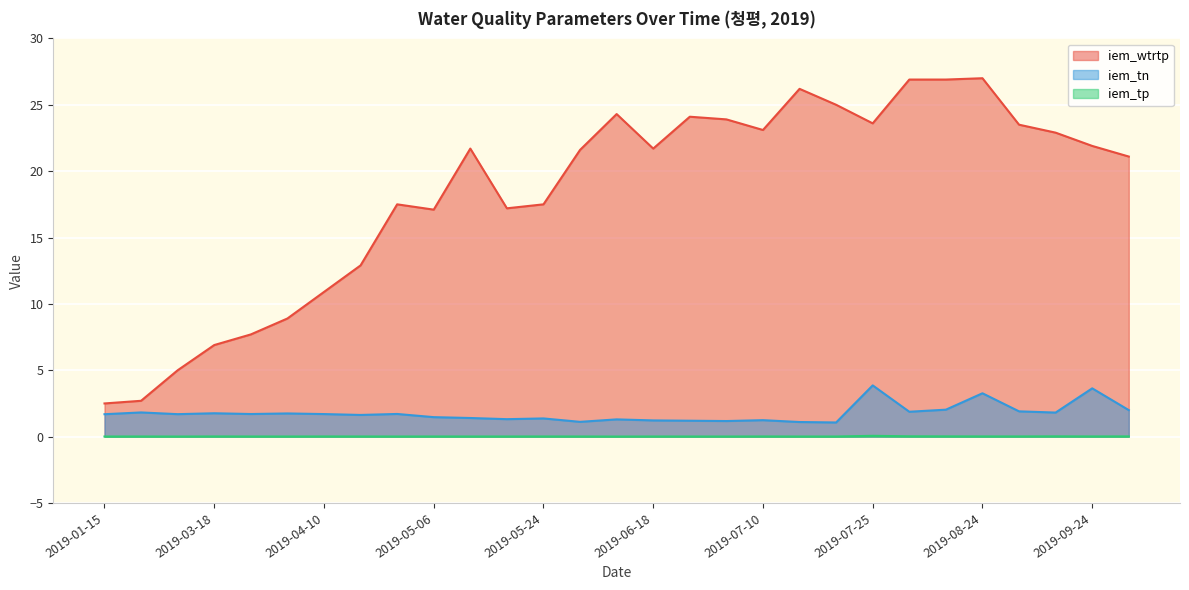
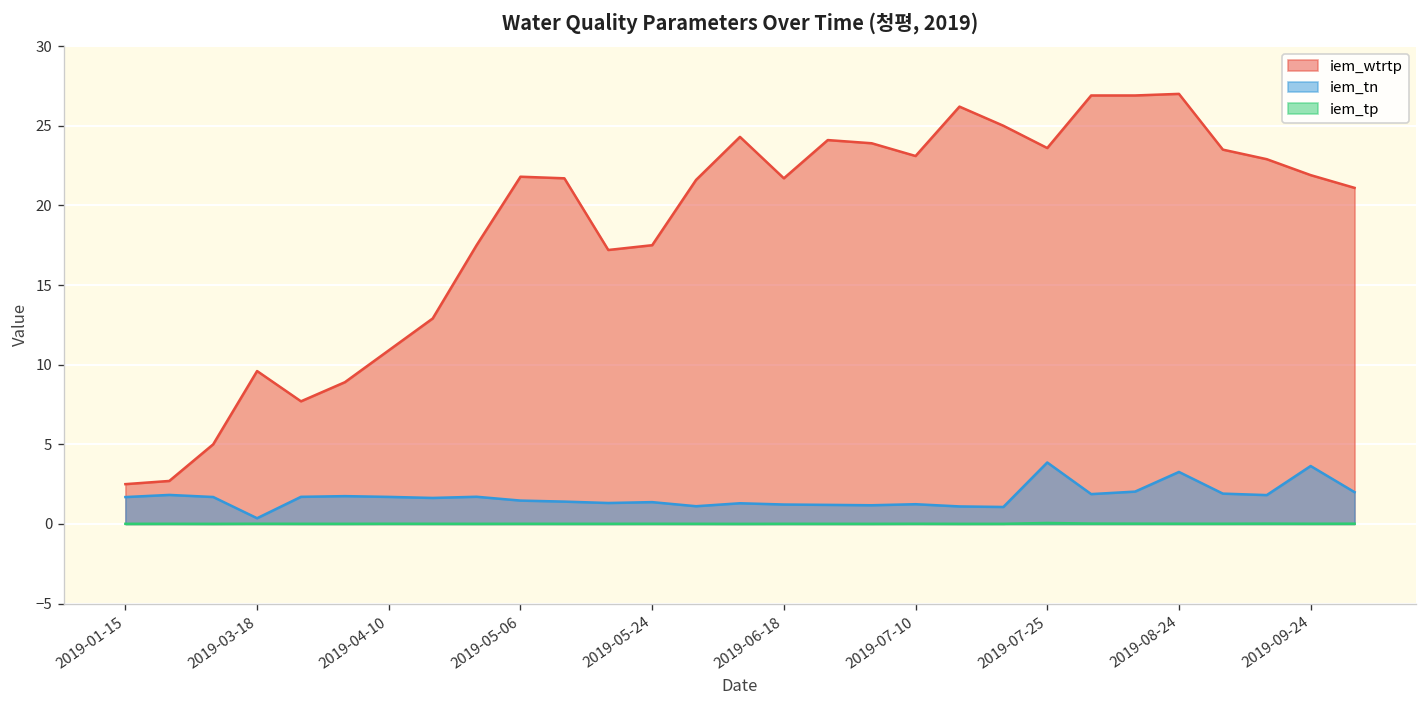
  {
    "iem_wtrtp": {
      "2019-01-15": 2.5,
-     "2019-03-18": 6.9,
+     "2019-03-18": 9.6,
      "2019-04-10": 10.9,
-     "2019-05-06": 17.1,
+     "2019-05-06": 21.8,
      "2019-05-24": 17.5,
      "2019-06-18": 21.7,
      "2019-07-10": 23.1,
      "2019-07-25": 23.6,
      "2019-08-24": 27.0,
      "2019-09-24": 21.9
    },
    "iem_tn": {
      "2019-01-15": 1.7,
-     "2019-03-18": 1.8,
+     "2019-03-18": 0.4,
      "2019-04-10": 1.7,
      "2019-05-06": 1.5,
      "2019-05-24": 1.4,
      "2019-06-18": 1.2,
      "2019-07-10": 1.2,
      "2019-07-25": 3.9,
      "2019-08-24": 3.3,
      "2019-09-24": 3.6
    },
    "iem_tp": {
      "2019-01-15": 0.0,
      "2019-03-18": 0.0,
      "2019-04-10": 0.0,
      "2019-05-06": 0.0,
      "2019-05-24": 0.0,
      "2019-06-18": 0.0,
      "2019-07-10": 0.0,
      "2019-07-25": 0.1,
      "2019-08-24": 0.0,
      "2019-09-24": 0.0
    }
  }
